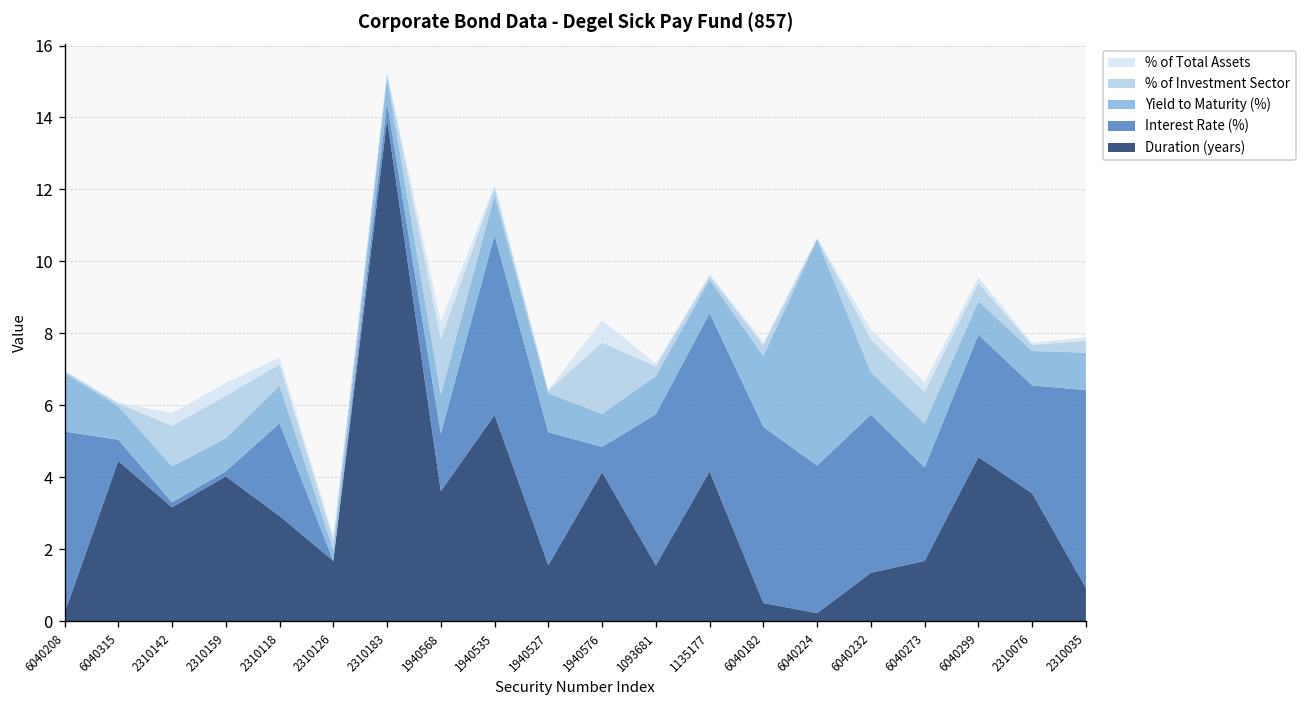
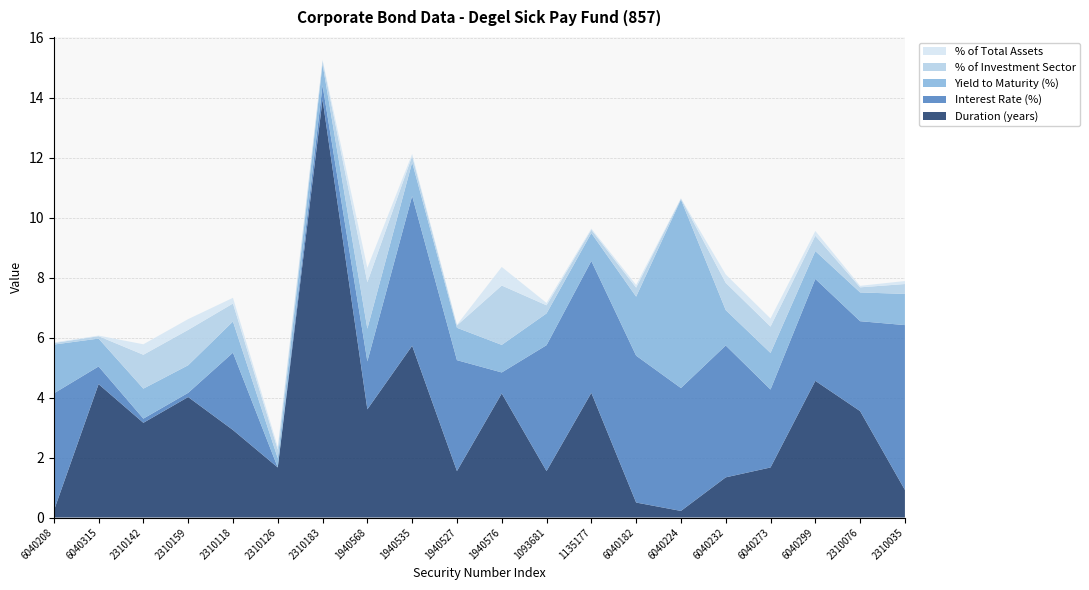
  {
    "Duration (years)": {
      "6040208": 0.2,
      "6040315": 4.5,
      "2310142": 3.2,
      "2310159": 4.0,
      "2310118": 2.9,
      "2310183": 14.0,
      "1940568": 3.6,
      "1940535": 5.7,
      "1940527": 1.6,
      "1940576": 4.1,
      "1093681": 1.6,
      "1135177": 4.2,
      "6040182": 0.5,
      "6040224": 0.2,
      "6040232": 1.3,
      "6040273": 1.7,
      "6040299": 4.6,
      "2310076": 3.6,
      "2310035": 0.9
    },
    "Interest Rate (%)": {
-     "6040208": 5.1,
+     "6040208": 3.9,
      "6040315": 0.6,
      "2310142": 0.1,
      "2310159": 0.1,
      "2310118": 2.6,
      "2310183": 0.5,
      "1940568": 1.6,
      "1940535": 5.0,
      "1940527": 3.7,
      "1940576": 0.7,
      "1093681": 4.2,
      "1135177": 4.4,
      "6040182": 4.9,
      "6040224": 4.1,
      "6040232": 4.4,
      "6040273": 2.6,
      "6040299": 3.4,
      "2310076": 3.0,
      "2310035": 5.5
    }
  }
